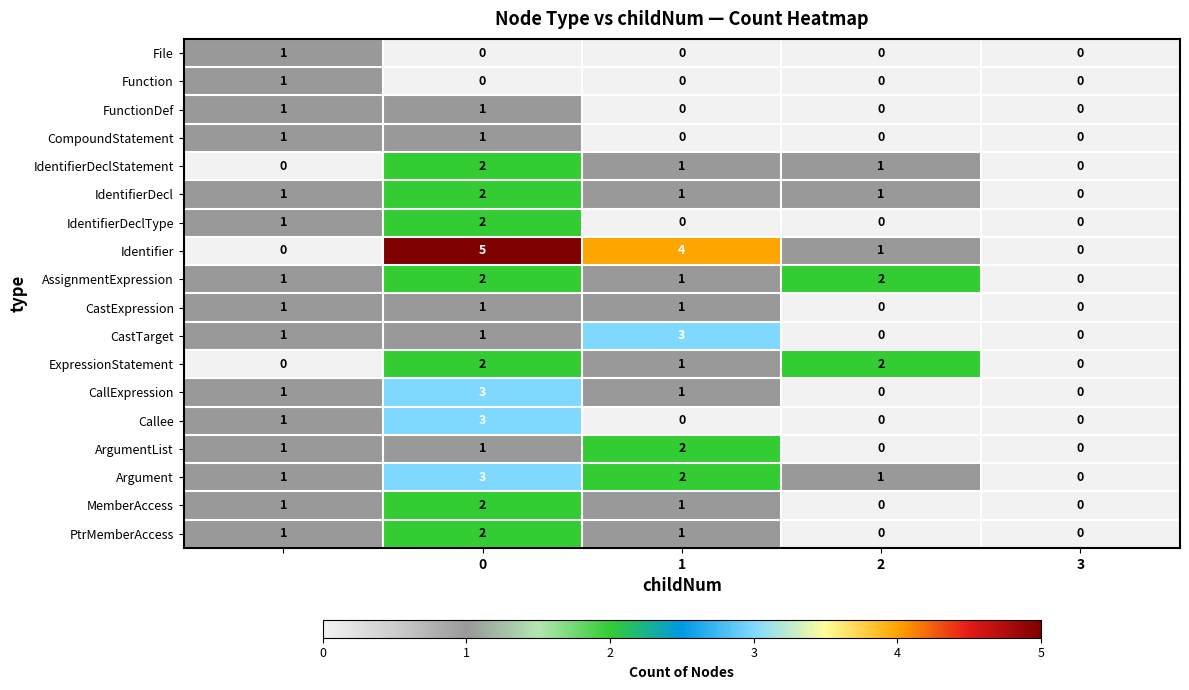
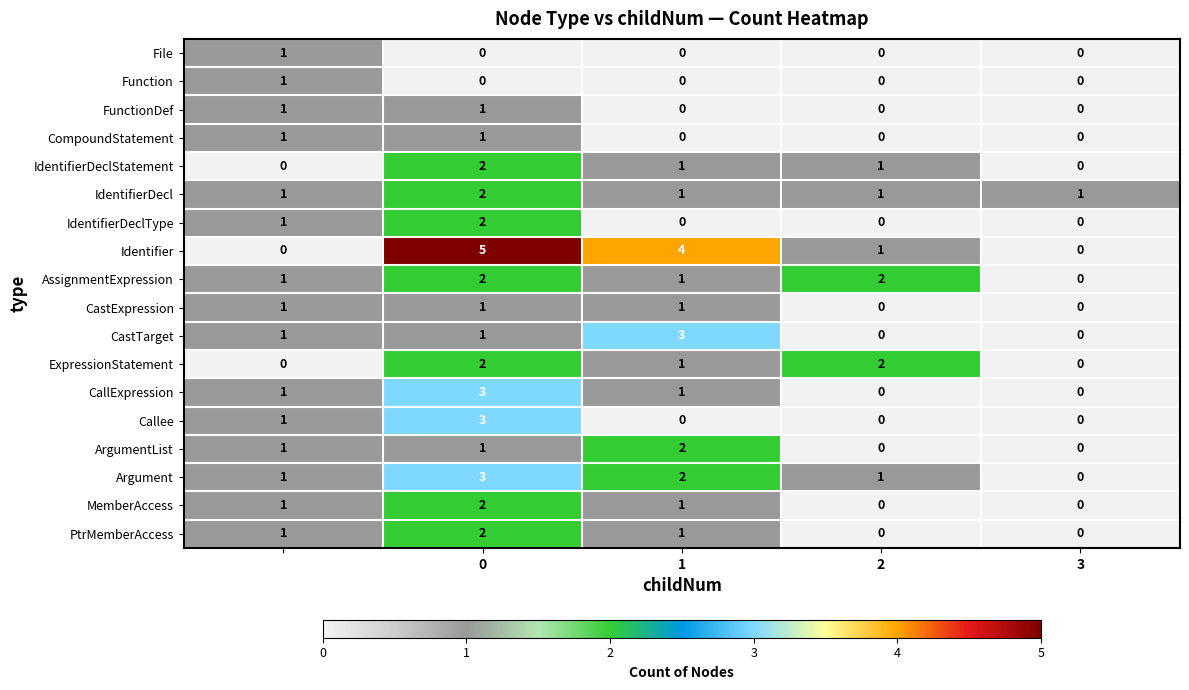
  {
    "File": {
      "0": 0,
      "1": 0,
      "2": 0,
      "3": 0
    },
    "Function": {
      "0": 0,
      "1": 0,
      "2": 0,
      "3": 0
    },
    "FunctionDef": {
      "0": 1,
      "1": 0,
      "2": 0,
      "3": 0
    },
    "CompoundStatement": {
      "0": 1,
      "1": 0,
      "2": 0,
      "3": 0
    },
    "IdentifierDeclStatement": {
      "0": 2,
      "1": 1,
      "2": 1,
      "3": 0
    },
    "IdentifierDecl": {
      "0": 2,
      "1": 1,
      "2": 1,
-     "3": 0
+     "3": 1
    },
    "IdentifierDeclType": {
      "0": 2,
      "1": 0,
      "2": 0,
      "3": 0
    },
    "Identifier": {
      "0": 5,
      "1": 4,
      "2": 1,
      "3": 0
    },
    "AssignmentExpression": {
      "0": 2,
      "1": 1,
      "2": 2,
      "3": 0
    },
    "CastExpression": {
      "0": 1,
      "1": 1,
      "2": 0,
      "3": 0
    },
    "CastTarget": {
      "0": 1,
      "1": 3,
      "2": 0,
      "3": 0
    },
    "ExpressionStatement": {
      "0": 2,
      "1": 1,
      "2": 2,
      "3": 0
    },
    "CallExpression": {
      "0": 3,
      "1": 1,
      "2": 0,
      "3": 0
    },
    "Callee": {
      "0": 3,
      "1": 0,
      "2": 0,
      "3": 0
    },
    "ArgumentList": {
      "0": 1,
      "1": 2,
      "2": 0,
      "3": 0
    },
    "Argument": {
      "0": 3,
      "1": 2,
      "2": 1,
      "3": 0
    },
    "MemberAccess": {
      "0": 2,
      "1": 1,
      "2": 0,
      "3": 0
    },
    "PtrMemberAccess": {
      "0": 2,
      "1": 1,
      "2": 0,
      "3": 0
    }
  }
